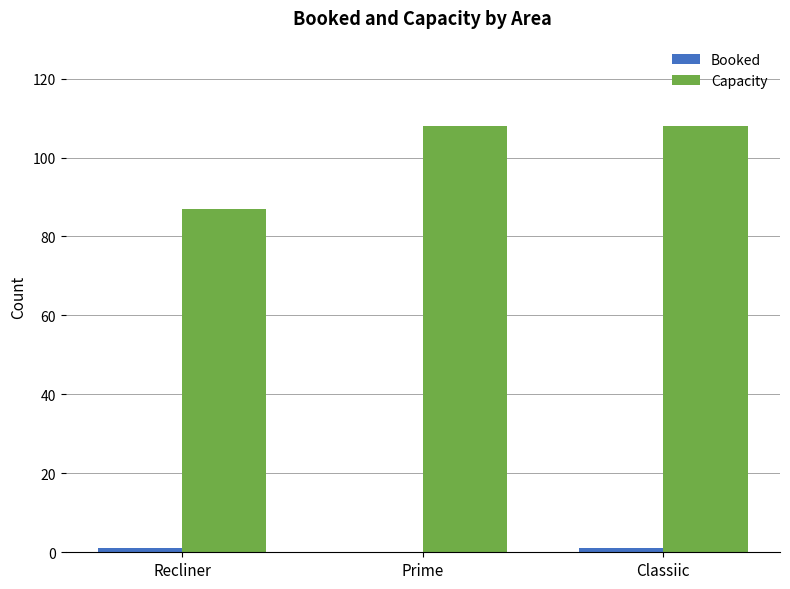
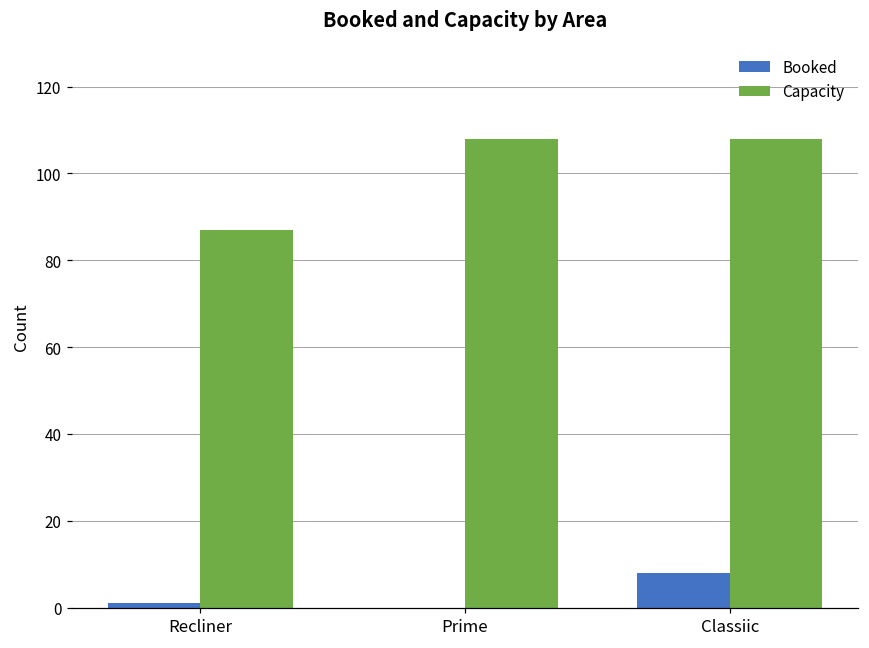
  {
    "Booked": {
      "Recliner": 1,
      "Prime": 0,
-     "Classiic": 1
+     "Classiic": 8
    },
    "Capacity": {
      "Recliner": 87,
      "Prime": 108,
      "Classiic": 108
    }
  }
